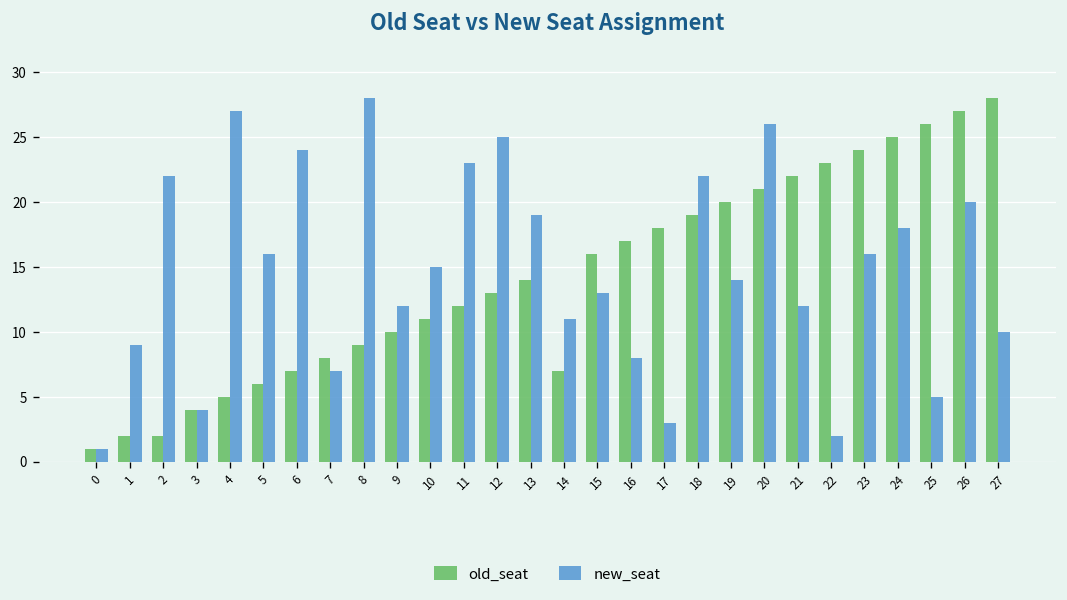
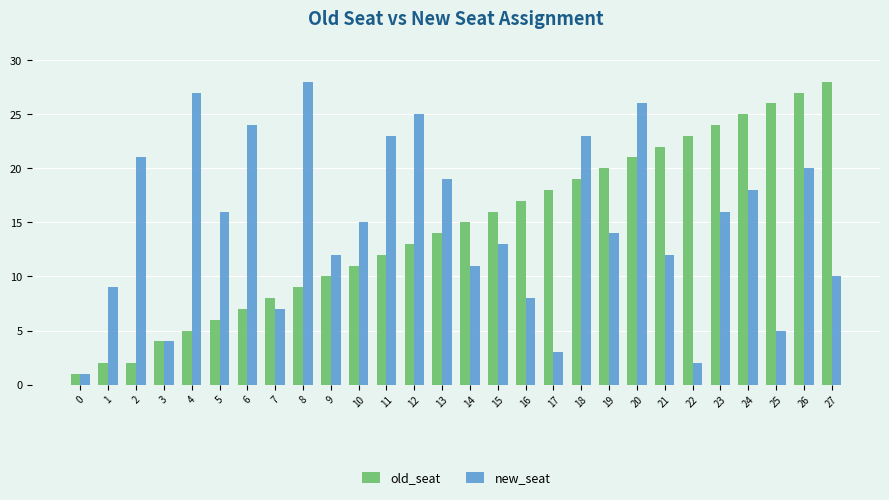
  {
    "old_seat": {
      "0": 1,
      "1": 2,
      "2": 2,
      "3": 4,
      "4": 5,
      "5": 6,
      "6": 7,
      "7": 8,
      "8": 9,
      "9": 10,
      "10": 11,
      "11": 12,
      "12": 13,
      "13": 14,
-     "14": 7,
+     "14": 15,
      "15": 16,
      "16": 17,
      "17": 18,
      "18": 19,
      "19": 20,
      "20": 21,
      "21": 22,
      "22": 23,
      "23": 24,
      "24": 25,
      "25": 26,
      "26": 27,
      "27": 28
    },
    "new_seat": {
      "0": 1,
      "1": 9,
-     "2": 22,
+     "2": 21,
      "3": 4,
      "4": 27,
      "5": 16,
      "6": 24,
      "7": 7,
      "8": 28,
      "9": 12,
      "10": 15,
      "11": 23,
      "12": 25,
      "13": 19,
      "14": 11,
      "15": 13,
      "16": 8,
      "17": 3,
-     "18": 22,
+     "18": 23,
      "19": 14,
      "20": 26,
      "21": 12,
      "22": 2,
      "23": 16,
      "24": 18,
      "25": 5,
      "26": 20,
      "27": 10
    }
  }
